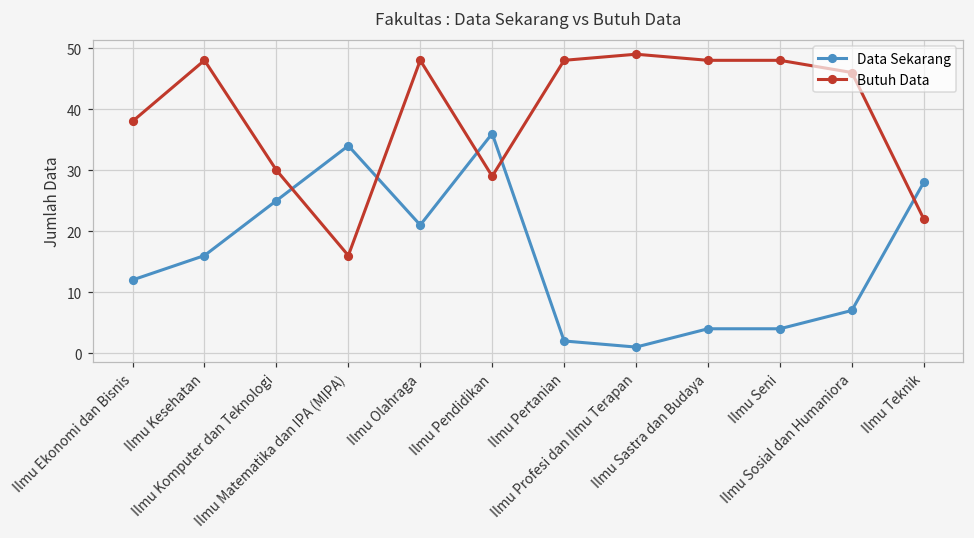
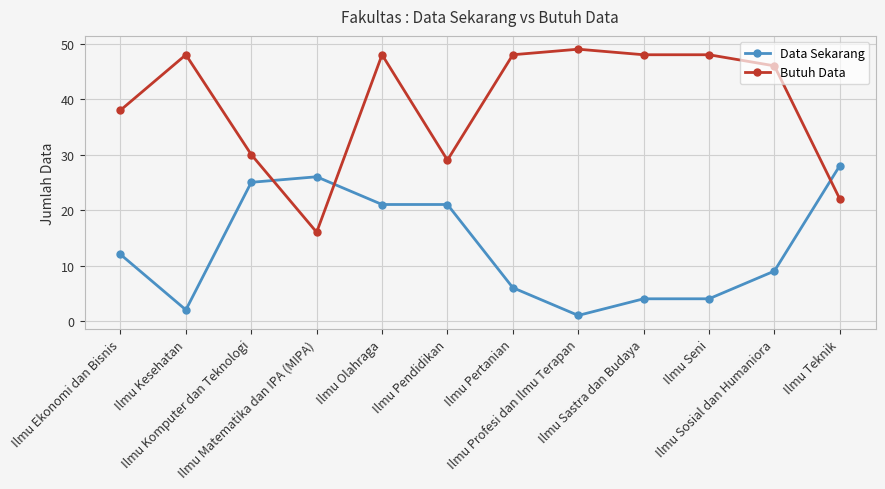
  {
    "Data Sekarang": {
      "Ilmu Ekonomi dan Bisnis": 12,
-     "Ilmu Kesehatan": 16,
+     "Ilmu Kesehatan": 2,
      "Ilmu Komputer dan Teknologi": 25,
-     "Ilmu Matematika dan IPA (MIPA)": 34,
+     "Ilmu Matematika dan IPA (MIPA)": 26,
      "Ilmu Olahraga": 21,
-     "Ilmu Pendidikan": 36,
-     "Ilmu Pertanian": 2,
+     "Ilmu Pendidikan": 21,
+     "Ilmu Pertanian": 6,
      "Ilmu Profesi dan Ilmu Terapan": 1,
      "Ilmu Sastra dan Budaya": 4,
      "Ilmu Seni": 4,
-     "Ilmu Sosial dan Humaniora": 7,
+     "Ilmu Sosial dan Humaniora": 9,
      "Ilmu Teknik": 28
    },
    "Butuh Data": {
      "Ilmu Ekonomi dan Bisnis": 38,
      "Ilmu Kesehatan": 48,
      "Ilmu Komputer dan Teknologi": 30,
      "Ilmu Matematika dan IPA (MIPA)": 16,
      "Ilmu Olahraga": 48,
      "Ilmu Pendidikan": 29,
      "Ilmu Pertanian": 48,
      "Ilmu Profesi dan Ilmu Terapan": 49,
      "Ilmu Sastra dan Budaya": 48,
      "Ilmu Seni": 48,
      "Ilmu Teknik": 22
    }
  }
